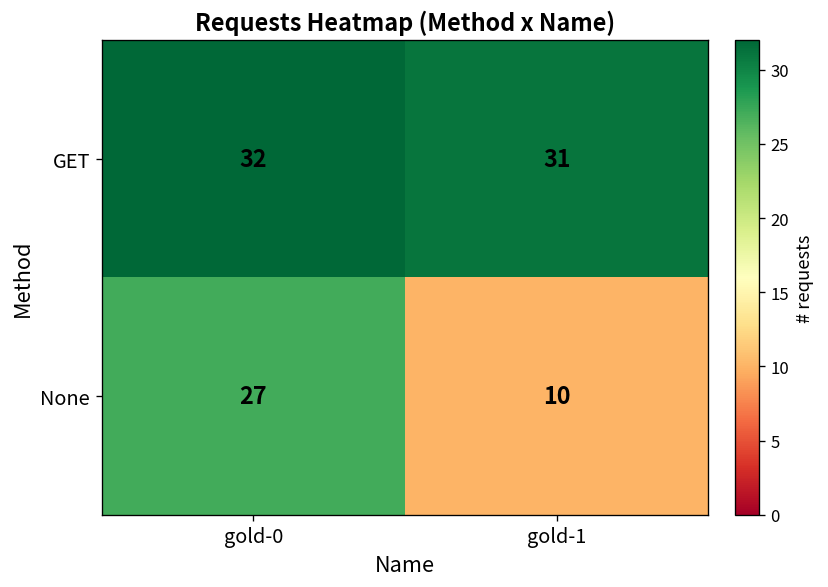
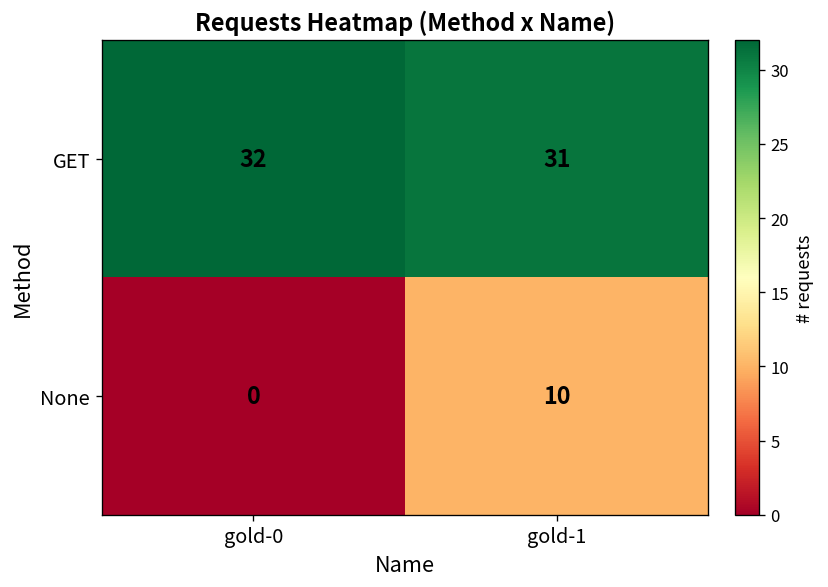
  {
    "GET": {
      "gold-0": 32,
      "gold-1": 31
    },
    "None": {
-     "gold-0": 27,
+     "gold-0": 0,
      "gold-1": 10
    }
  }
